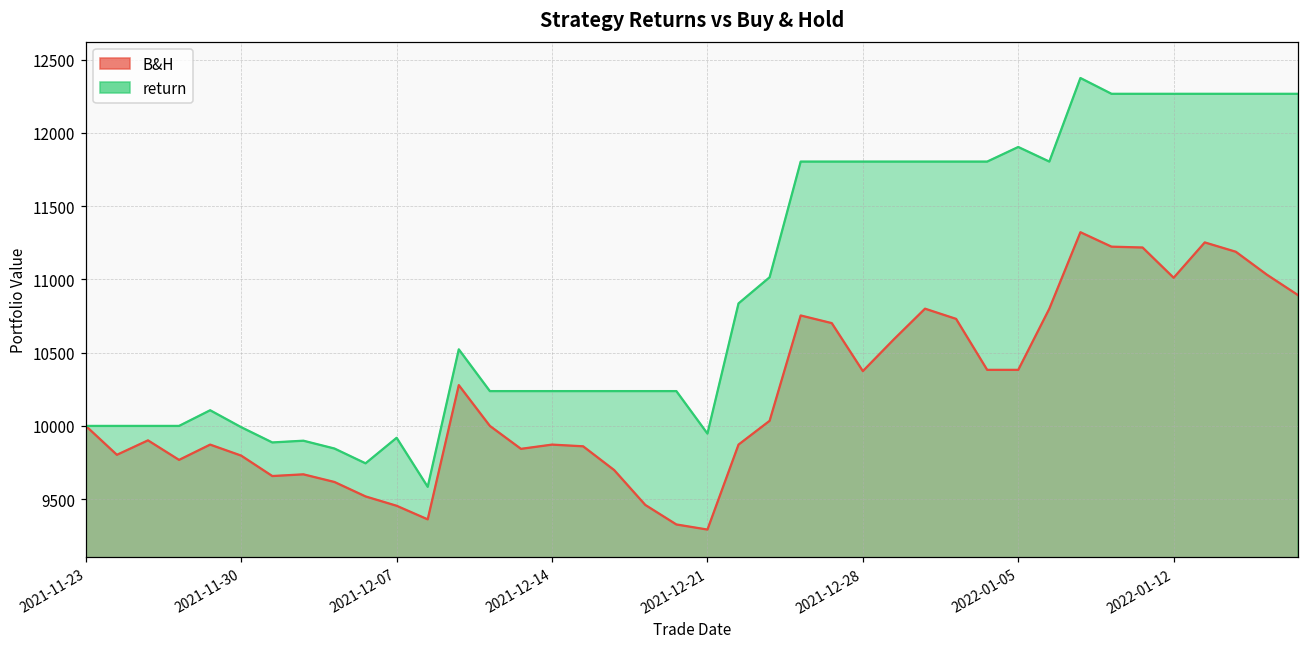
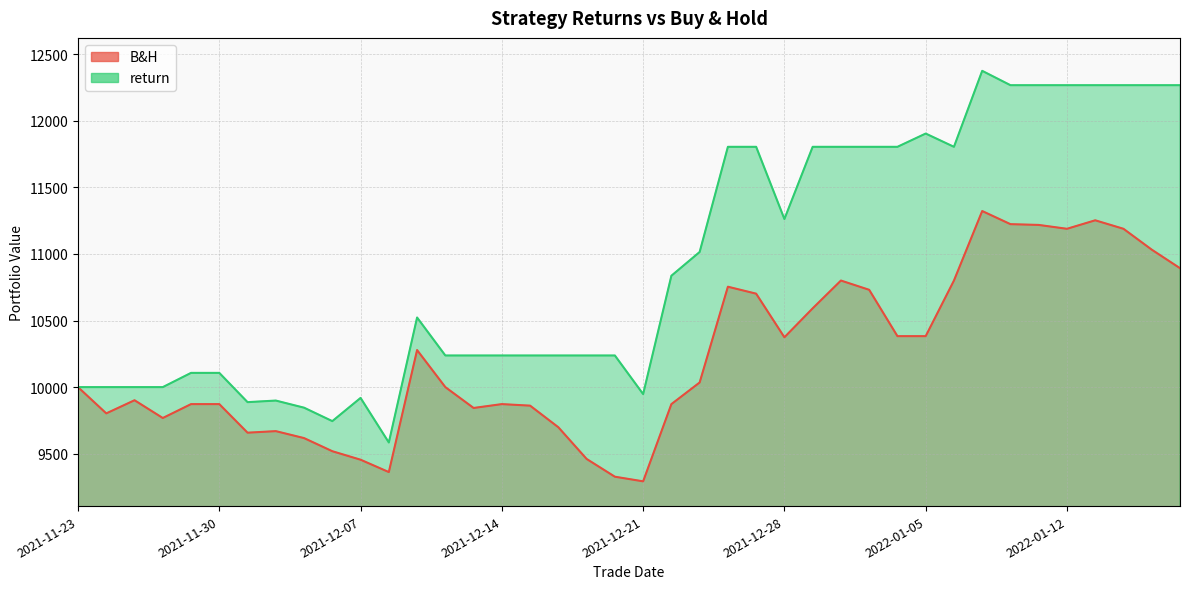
  {
    "B&H": {
-     "2021-11-30": 9800,
+     "2021-11-30": 9870,
      "2021-12-07": 9450,
      "2021-12-14": 9870,
      "2021-12-21": 9290,
      "2021-12-28": 10370,
      "2022-01-05": 10380,
-     "2022-01-12": 11010
+     "2022-01-12": 11190
    },
    "return": {
-     "2021-11-30": 9990,
+     "2021-11-30": 10110,
      "2021-12-07": 9920,
      "2021-12-14": 10240,
      "2021-12-21": 9950,
-     "2021-12-28": 11800,
+     "2021-12-28": 11260,
      "2022-01-05": 11900,
      "2022-01-12": 12270
    }
  }
